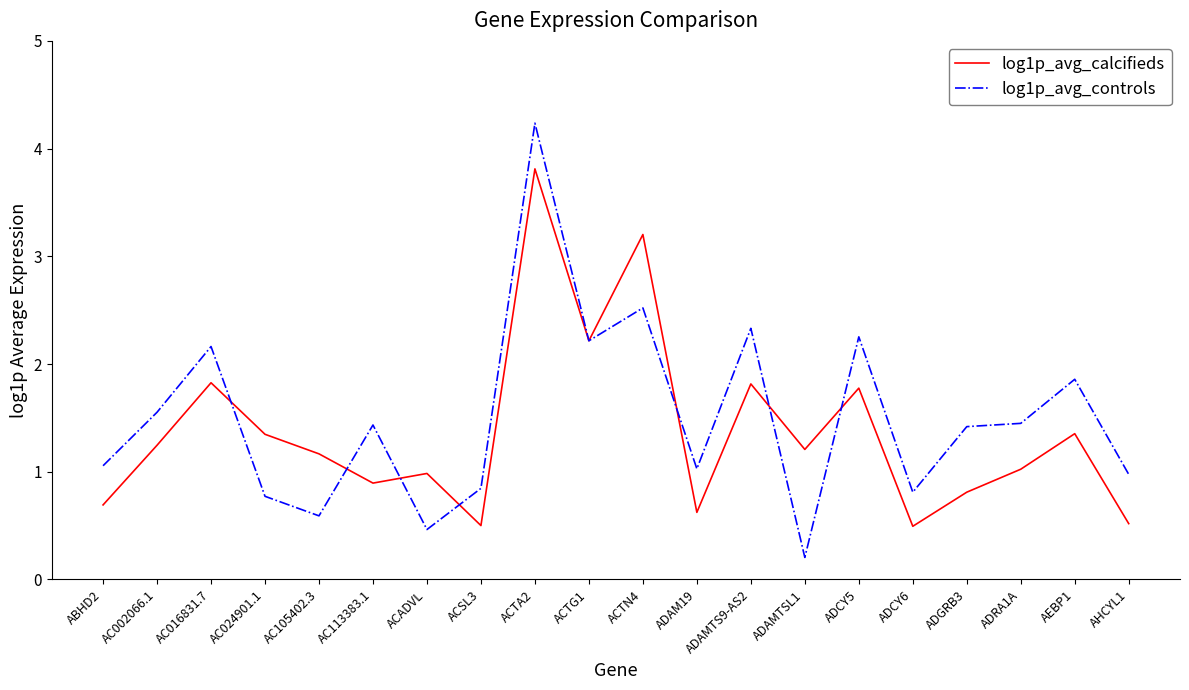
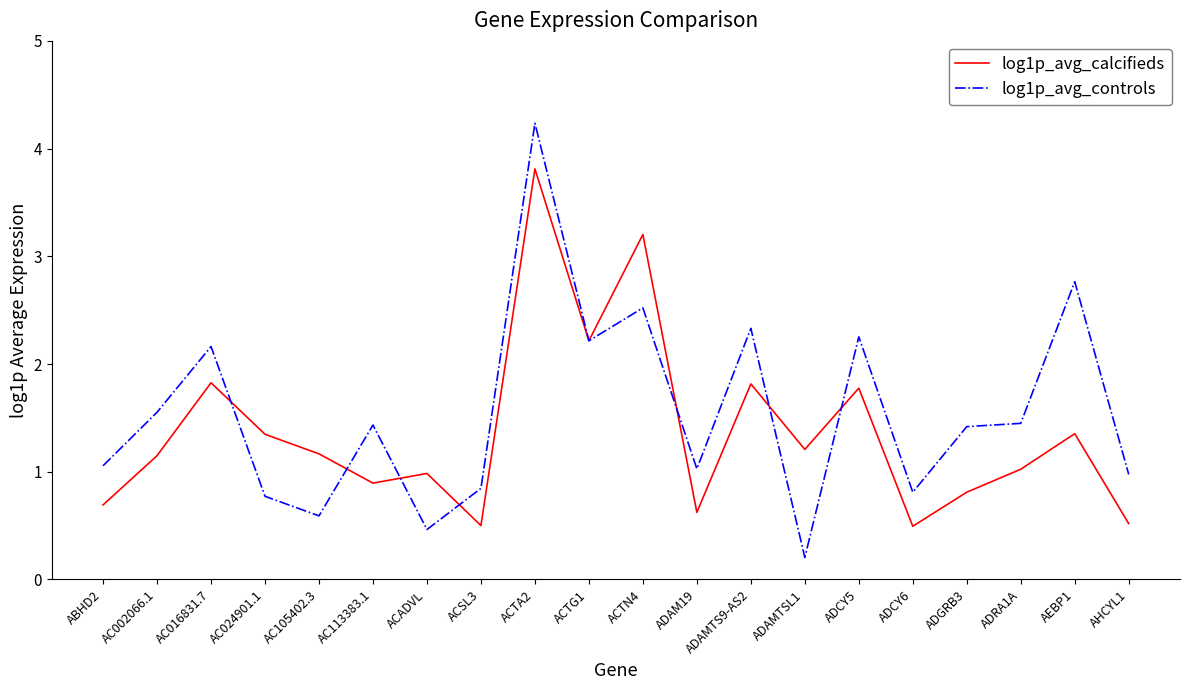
  {
    "log1p_avg_calcifieds": {
      "ABHD2": 0.69,
-     "AC002066.1": 1.25,
+     "AC002066.1": 1.15,
      "AC016831.7": 1.83,
      "AC024901.1": 1.35,
      "AC105402.3": 1.17,
      "AC113383.1": 0.89,
      "ACADVL": 0.98,
      "ACSL3": 0.50,
      "ACTA2": 3.81,
      "ACTN4": 3.20,
      "ADAM19": 0.62,
      "ADAMTS9-AS2": 1.82,
      "ADAMTSL1": 1.21,
      "ADCY5": 1.78,
      "ADCY6": 0.49,
      "ADGRB3": 0.81,
      "ADRA1A": 1.02,
      "AEBP1": 1.35,
      "AHCYL1": 0.52
    },
    "log1p_avg_controls": {
      "ABHD2": 1.06,
      "AC002066.1": 1.55,
      "AC016831.7": 2.16,
      "AC024901.1": 0.77,
      "AC105402.3": 0.59,
      "AC113383.1": 1.43,
      "ACADVL": 0.46,
      "ACSL3": 0.85,
      "ACTA2": 4.24,
      "ACTN4": 2.52,
      "ADAM19": 1.03,
      "ADAMTS9-AS2": 2.33,
      "ADAMTSL1": 0.20,
      "ADCY5": 2.25,
      "ADCY6": 0.81,
      "ADGRB3": 1.42,
      "ADRA1A": 1.45,
-     "AEBP1": 1.86,
+     "AEBP1": 2.76,
      "AHCYL1": 0.98
    }
  }
